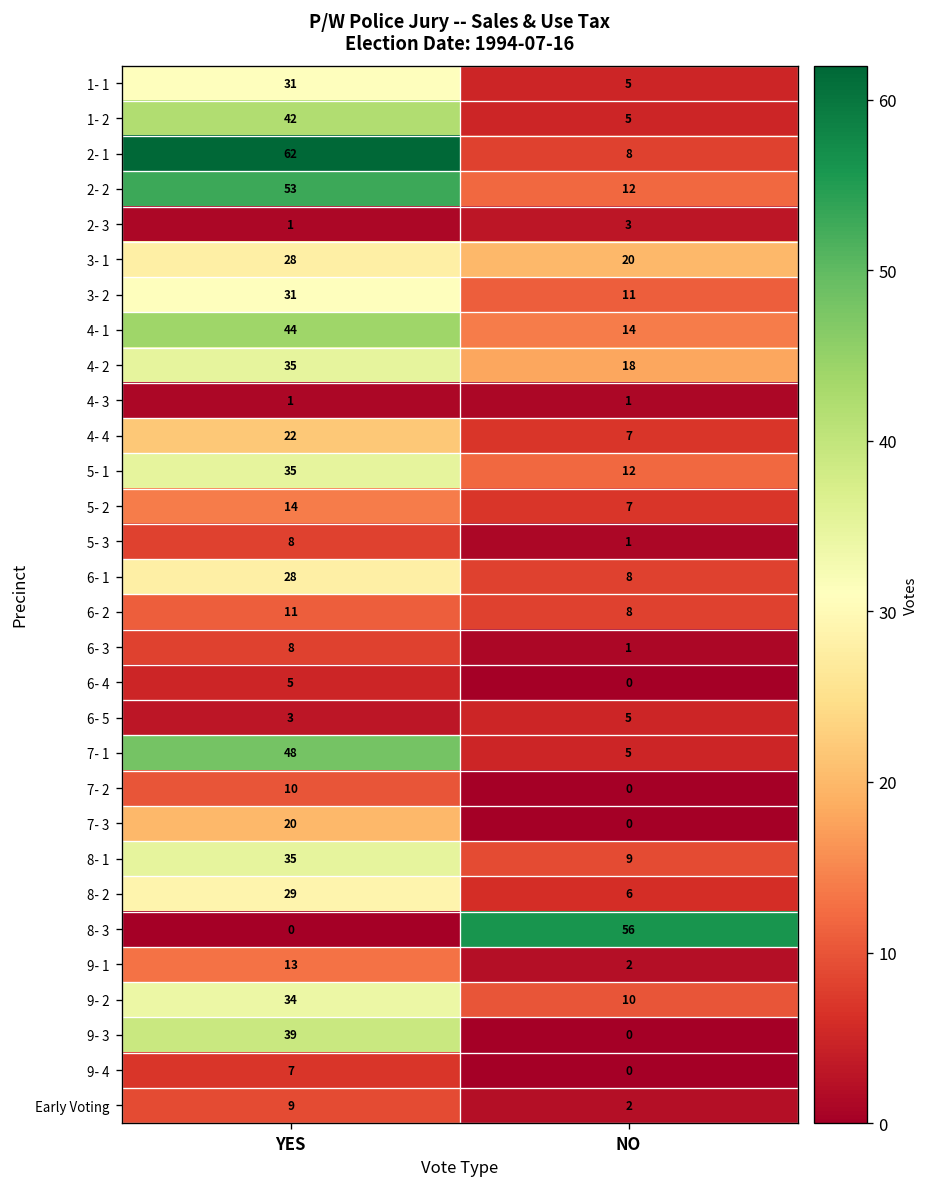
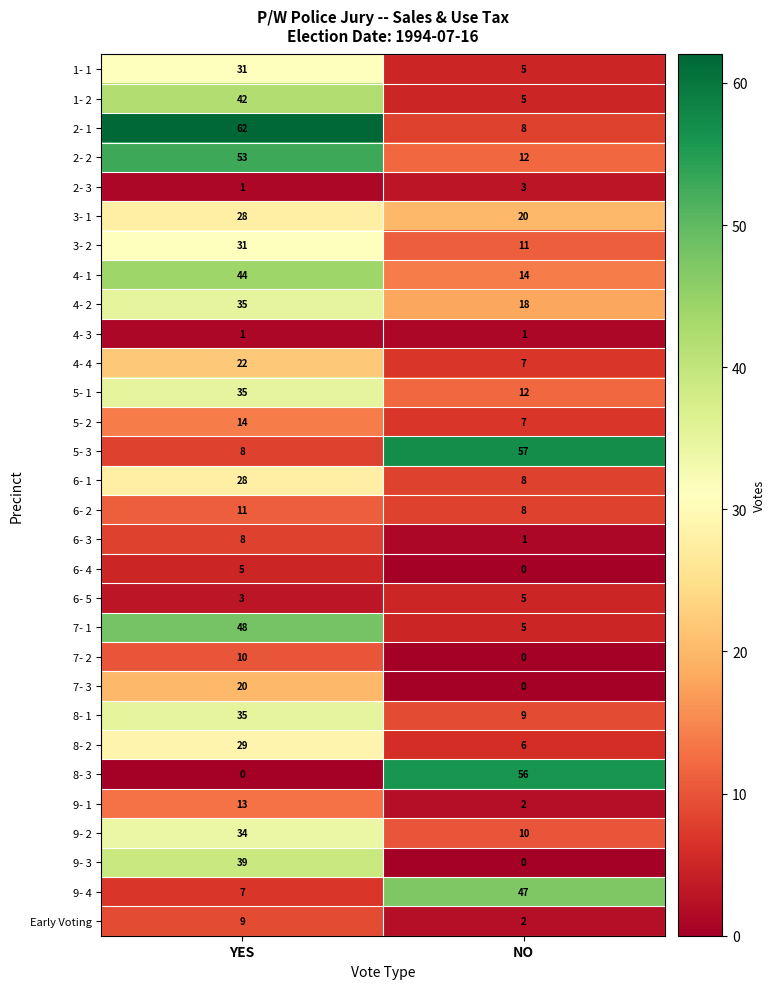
  {
    "1- 1": {
      "YES": 31,
      "NO": 5
    },
    "1- 2": {
      "YES": 42,
      "NO": 5
    },
    "2- 1": {
      "YES": 62,
      "NO": 8
    },
    "2- 2": {
      "YES": 53,
      "NO": 12
    },
    "2- 3": {
      "YES": 1,
      "NO": 3
    },
    "3- 1": {
      "YES": 28,
      "NO": 20
    },
    "3- 2": {
      "YES": 31,
      "NO": 11
    },
    "4- 1": {
      "YES": 44,
      "NO": 14
    },
    "4- 2": {
      "YES": 35,
      "NO": 18
    },
    "4- 3": {
      "YES": 1,
      "NO": 1
    },
    "4- 4": {
      "YES": 22,
      "NO": 7
    },
    "5- 1": {
      "YES": 35,
      "NO": 12
    },
    "5- 2": {
      "YES": 14,
      "NO": 7
    },
    "5- 3": {
      "YES": 8,
-     "NO": 1
+     "NO": 57
    },
    "6- 1": {
      "YES": 28,
      "NO": 8
    },
    "6- 2": {
      "YES": 11,
      "NO": 8
    },
    "6- 3": {
      "YES": 8,
      "NO": 1
    },
    "6- 4": {
      "YES": 5,
      "NO": 0
    },
    "6- 5": {
      "YES": 3,
      "NO": 5
    },
    "7- 1": {
      "YES": 48,
      "NO": 5
    },
    "7- 2": {
      "YES": 10,
      "NO": 0
    },
    "7- 3": {
      "YES": 20,
      "NO": 0
    },
    "8- 1": {
      "YES": 35,
      "NO": 9
    },
    "8- 2": {
      "YES": 29,
      "NO": 6
    },
    "8- 3": {
      "YES": 0,
      "NO": 56
    },
    "9- 1": {
      "YES": 13,
      "NO": 2
    },
    "9- 2": {
      "YES": 34,
      "NO": 10
    },
    "9- 3": {
      "YES": 39,
      "NO": 0
    },
    "9- 4": {
      "YES": 7,
-     "NO": 0
+     "NO": 47
    },
    "Early Voting": {
      "YES": 9,
      "NO": 2
    }
  }
